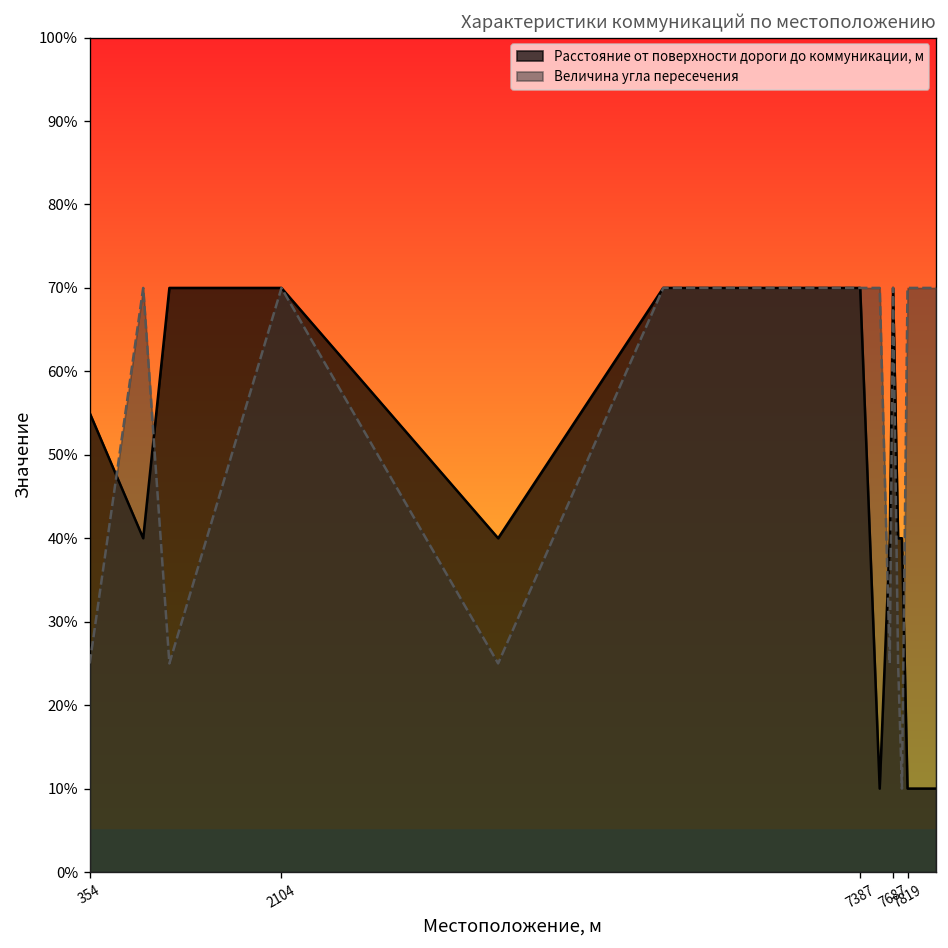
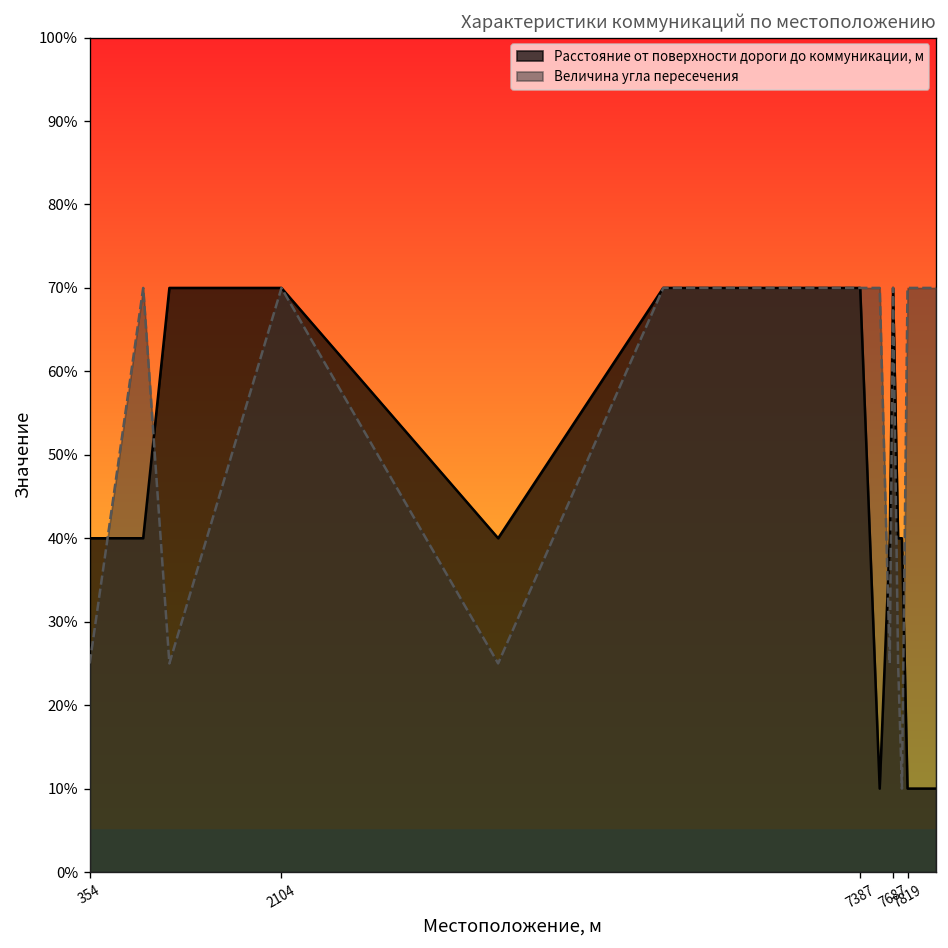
  {
    "Расстояние от поверхности дороги до коммуникации, м": {
-     "354": "55%",
+     "354": "40%",
      "7819": "10%"
    },
    "Величина угла пересечения": {
      "354": "25%",
      "7819": "70%"
    }
  }
